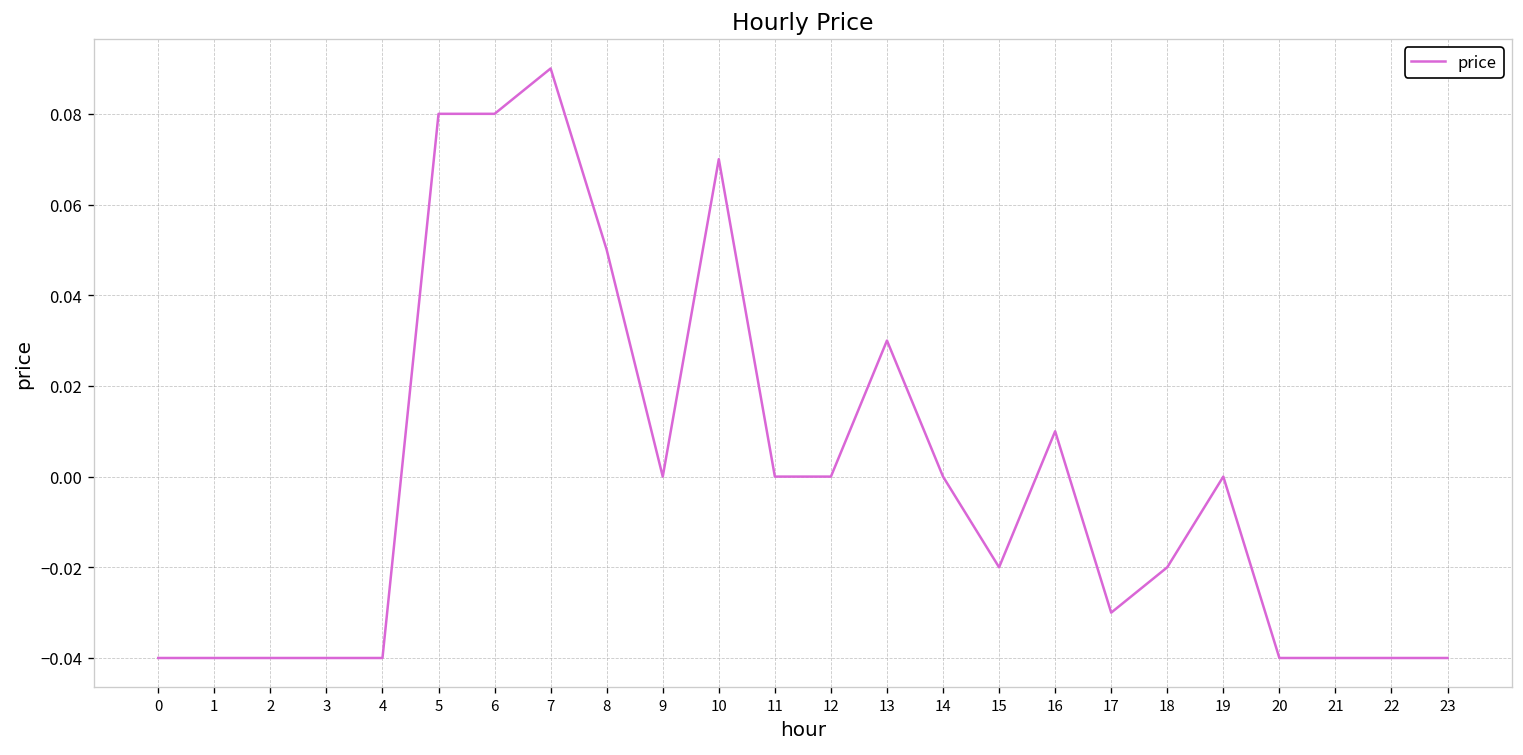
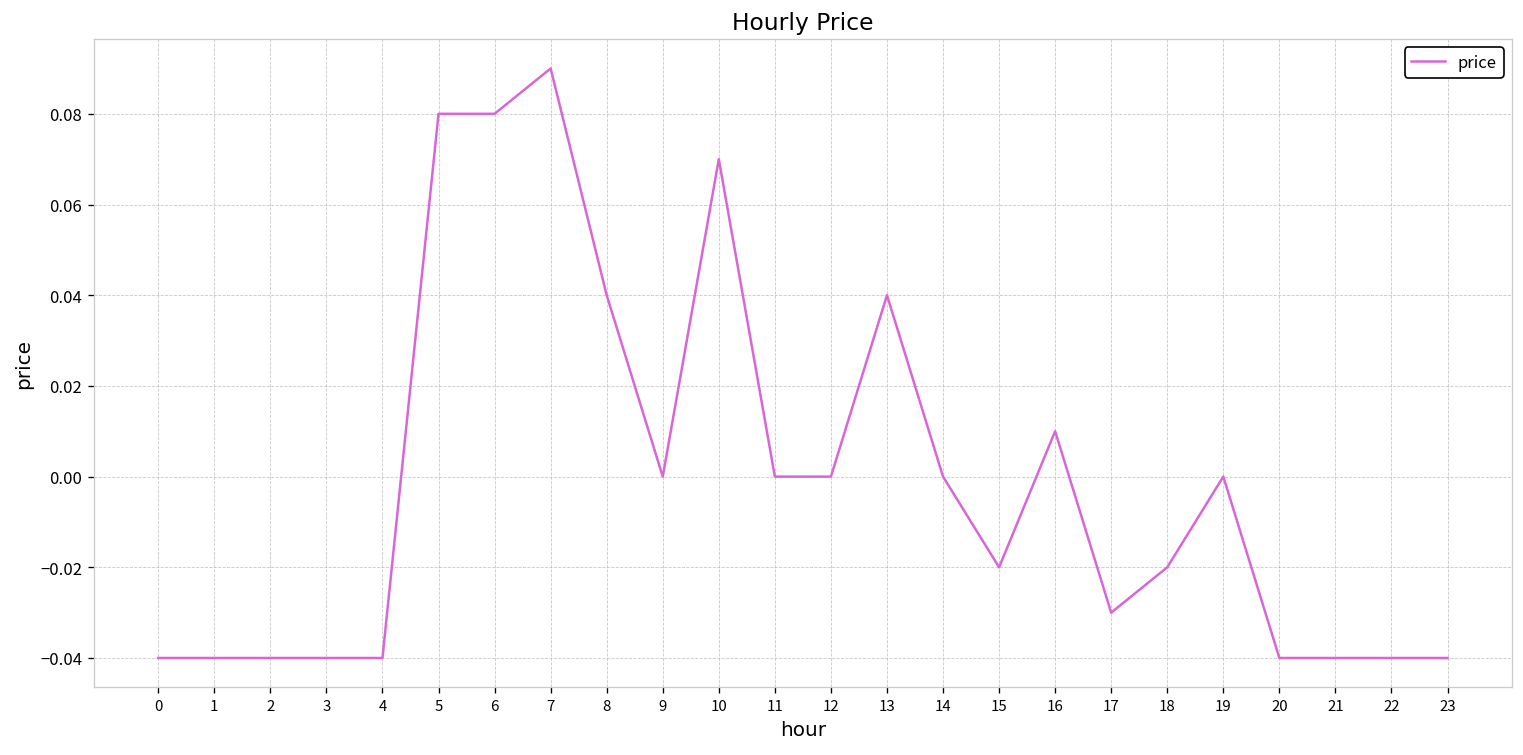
  {
    "0": -0.04,
    "1": -0.04,
    "2": -0.04,
    "3": -0.04,
    "4": -0.04,
    "5": 0.08,
    "6": 0.08,
    "7": 0.09,
-   "8": 0.05,
+   "8": 0.04,
    "9": 0.00,
    "10": 0.07,
    "11": 0.00,
    "12": 0.00,
-   "13": 0.03,
+   "13": 0.04,
    "14": 0.00,
    "15": -0.02,
    "16": 0.01,
    "17": -0.03,
    "18": -0.02,
    "19": 0.00,
    "20": -0.04,
    "21": -0.04,
    "22": -0.04,
    "23": -0.04
  }
